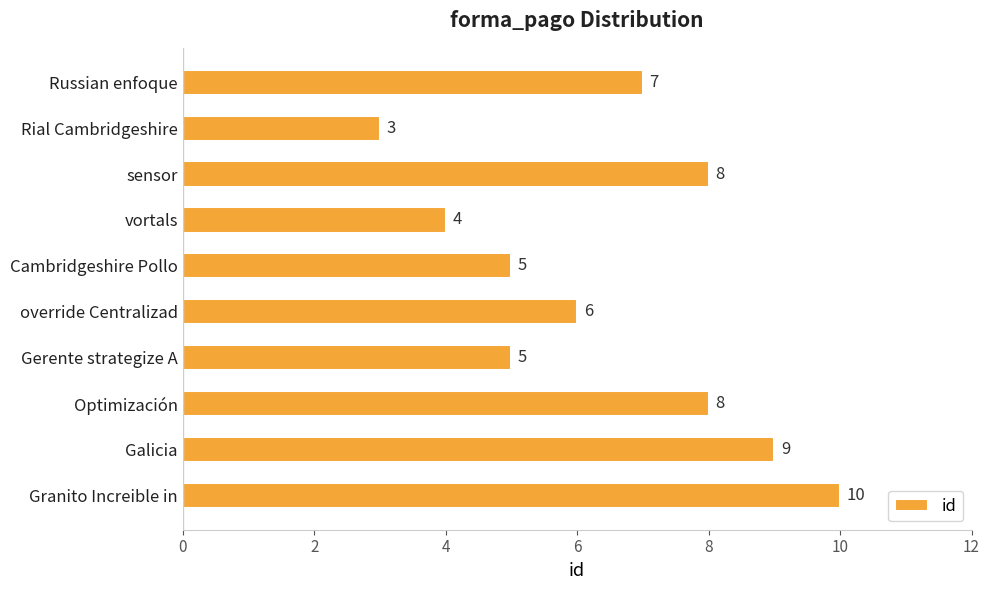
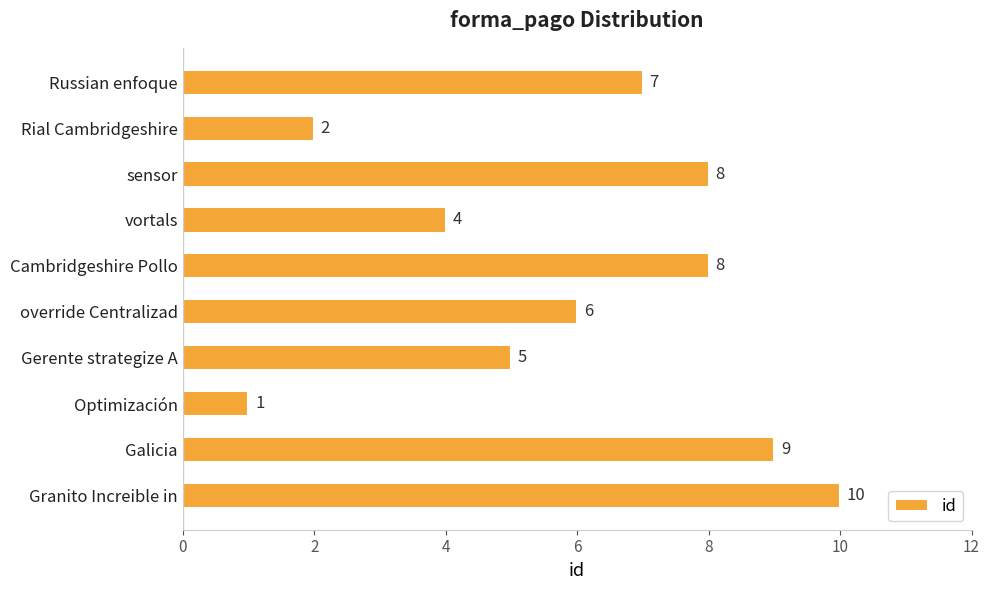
  {
    "Russian enfoque": 7,
-   "Rial Cambridgeshire": 3,
+   "Rial Cambridgeshire": 2,
    "sensor": 8,
    "vortals": 4,
-   "Cambridgeshire Pollo": 5,
+   "Cambridgeshire Pollo": 8,
    "override Centralizad": 6,
    "Gerente strategize A": 5,
-   "Optimización": 8,
+   "Optimización": 1,
    "Galicia": 9,
    "Granito Increible in": 10
  }
